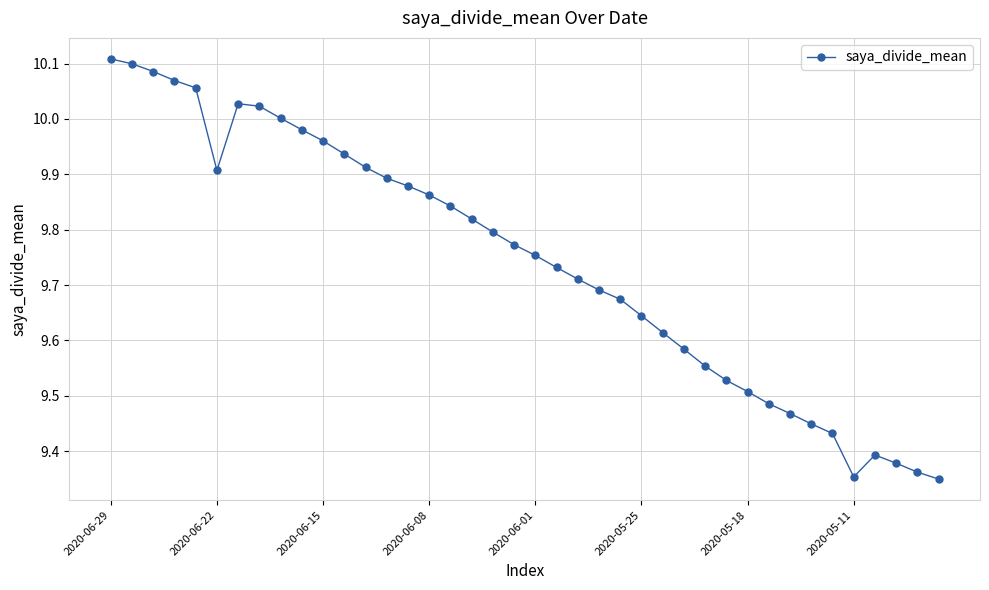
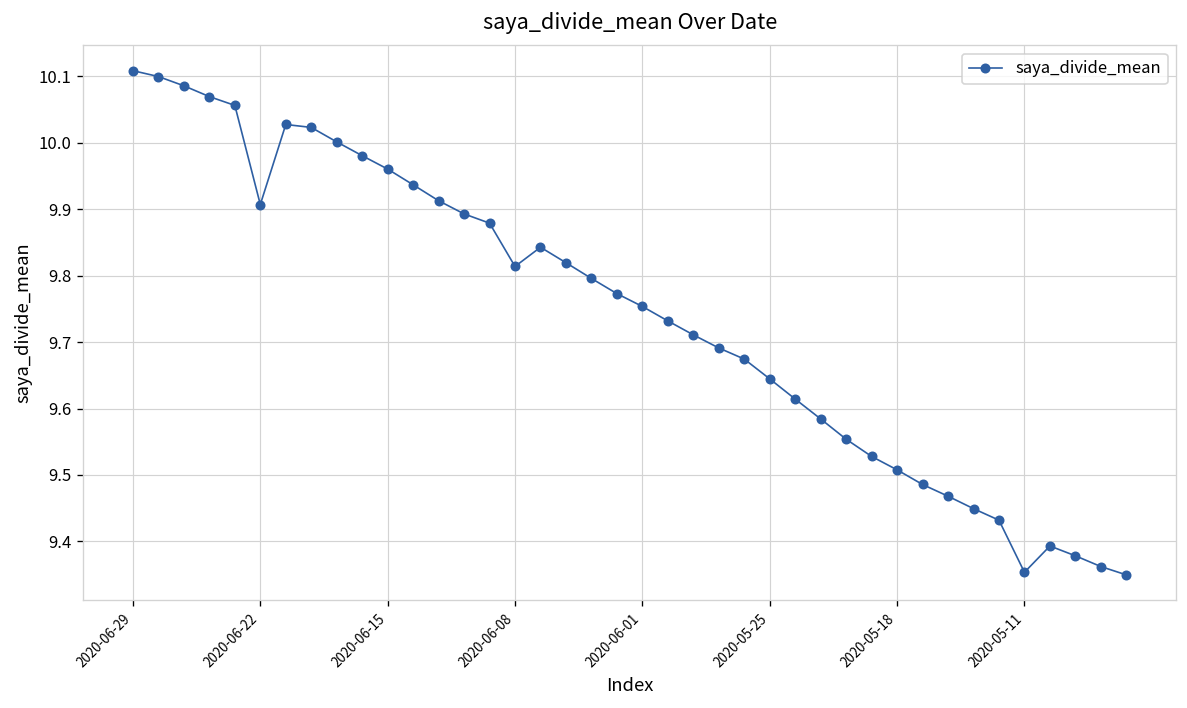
  {
    "2020-06-29": 10.11,
    "2020-06-22": 9.91,
    "2020-06-15": 9.96,
-   "2020-06-08": 9.86,
+   "2020-06-08": 9.81,
    "2020-06-01": 9.75,
    "2020-05-25": 9.64,
    "2020-05-18": 9.51,
    "2020-05-11": 9.35
  }
